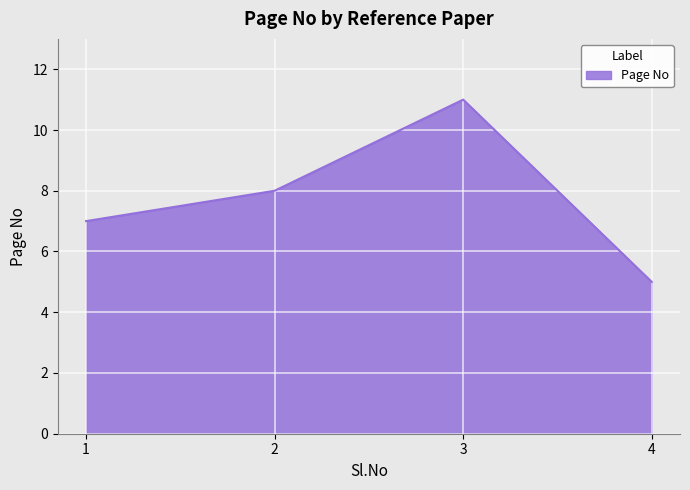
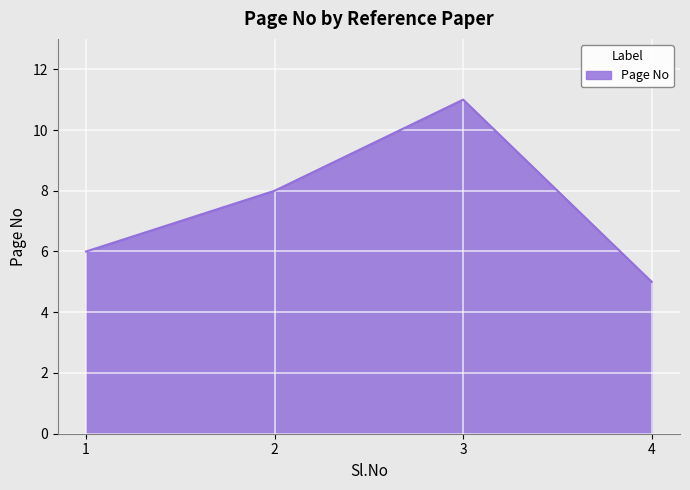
  {
-   "1": 7,
+   "1": 6,
    "2": 8,
    "3": 11,
    "4": 5
  }
